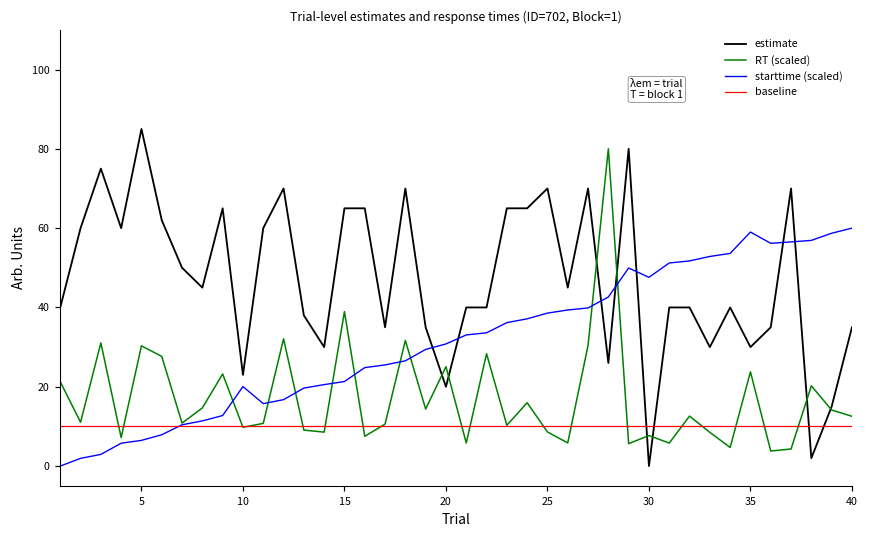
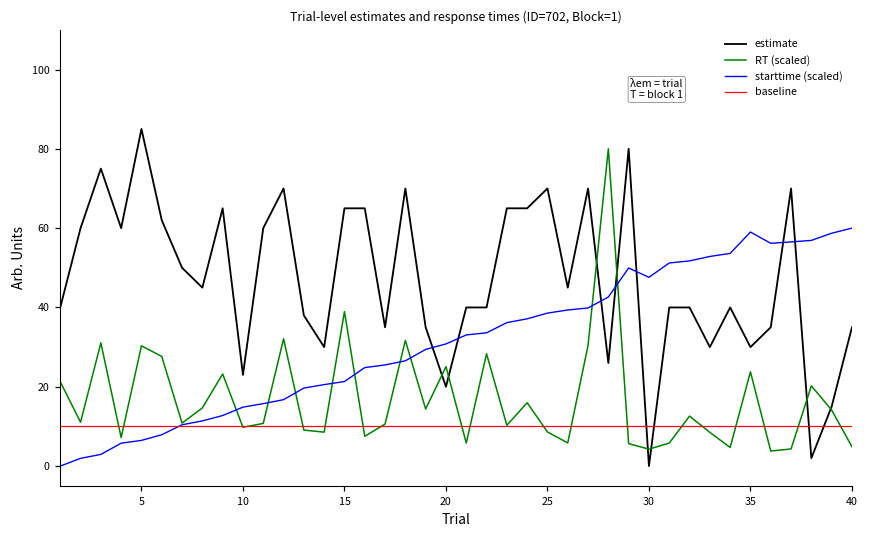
  {
    "estimate": {
      "5": 85,
      "10": 23,
      "15": 65,
      "20": 20,
      "25": 70,
      "30": 0,
      "35": 30,
      "40": 35
    },
    "RT (scaled)": {
      "5": 30,
      "15": 39,
      "20": 25,
      "25": 9,
-     "30": 8,
+     "30": 4,
      "35": 24,
-     "40": 13
+     "40": 5
    },
    "starttime (scaled)": {
      "5": 6,
-     "10": 20,
+     "10": 15,
      "15": 21,
      "20": 31,
      "25": 39,
      "30": 48,
      "35": 59,
      "40": 60
    },
    "baseline": {
      "5": 10,
      "15": 10,
      "20": 10,
      "25": 10,
      "30": 10,
      "35": 10,
      "40": 10
    }
  }
